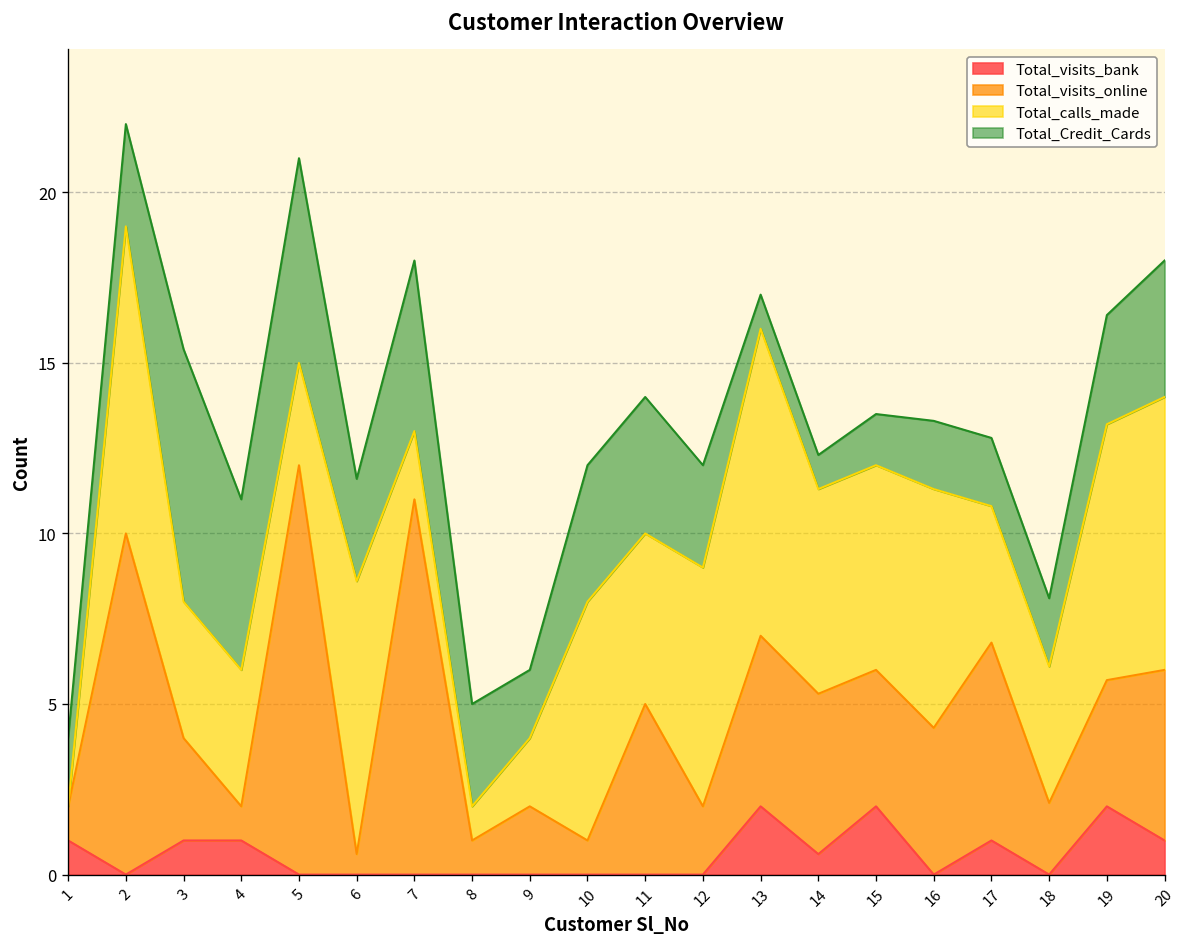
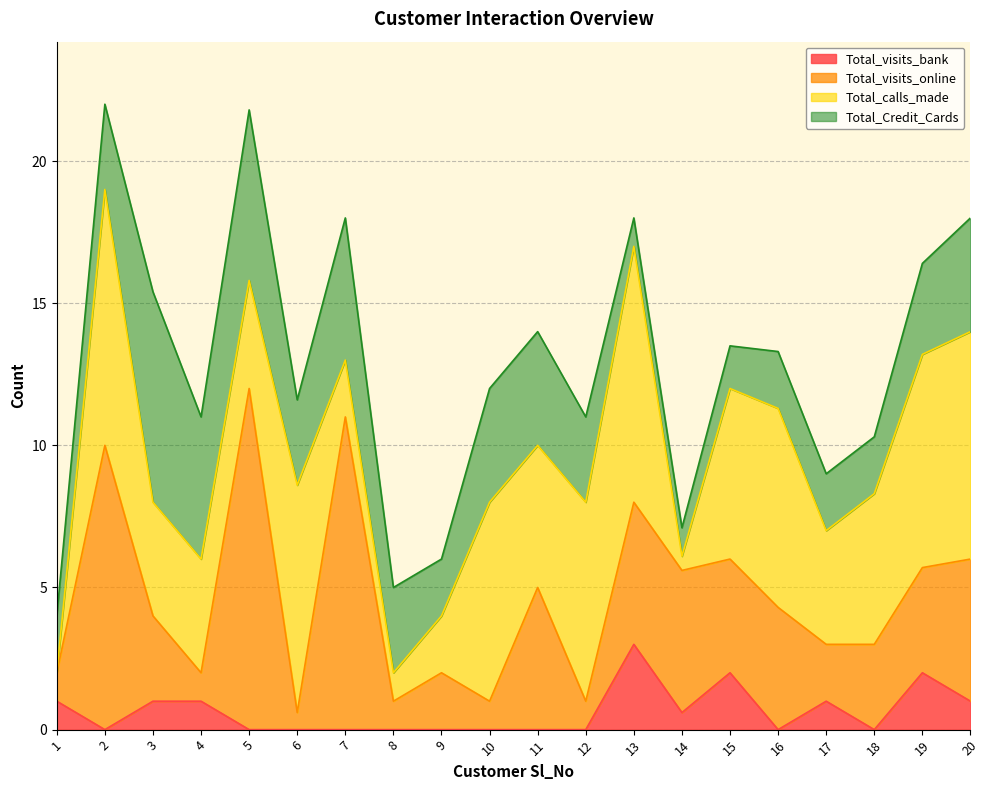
  {
    "Total_visits_bank": {
      "1": 1,
      "2": 0,
      "3": 1,
      "4": 1,
      "5": 0,
      "6": 0,
      "7": 0,
      "8": 0,
      "9": 0,
      "10": 0,
      "11": 0,
      "12": 0,
-     "13": 2,
+     "13": 3,
      "14": 0.6,
      "15": 2,
      "16": 0,
      "17": 1,
      "18": 0,
      "19": 2,
      "20": 1
    },
    "Total_visits_online": {
      "2": 10.0,
      "3": 3.0,
      "4": 1.0,
      "5": 12.0,
      "6": 0.6,
      "7": 11.0,
      "8": 1.0,
      "9": 2.0,
      "10": 1.0,
      "11": 5.0,
-     "12": 2,
+     "12": 1,
      "13": 5.0,
-     "14": 4.7,
+     "14": 5.0,
      "15": 4.0,
      "16": 4.3,
-     "17": 5.8,
-     "18": 2.1,
+     "17": 2.0,
+     "18": 3.0,
      "19": 3.7,
      "20": 5.0
    },
    "Total_calls_made": {
      "2": 9.0,
      "3": 4.0,
      "4": 4.0,
-     "5": 3.0,
+     "5": 3.8,
      "6": 8.0,
      "7": 2.0,
      "8": 1.0,
      "9": 2.0,
      "10": 7.0,
      "11": 5.0,
      "12": 7.0,
      "13": 9.0,
-     "14": 6.0,
+     "14": 0.5,
      "15": 6.0,
      "16": 7.0,
      "17": 4.0,
-     "18": 4.0,
+     "18": 5.3,
      "19": 7.5,
      "20": 8.0
    },
    "Total_Credit_Cards": {
      "1": 2.0,
      "2": 3.0,
      "3": 7.4,
      "4": 5.0,
      "5": 6.0,
      "6": 3.0,
      "7": 5.0,
      "8": 3.0,
      "9": 2.0,
      "10": 4.0,
      "11": 4.0,
      "12": 3.0,
      "13": 1.0,
      "14": 1.0,
      "15": 1.5,
      "16": 2.0,
      "17": 2.0,
      "18": 2.0,
      "19": 3.2,
      "20": 4.0
    }
  }
